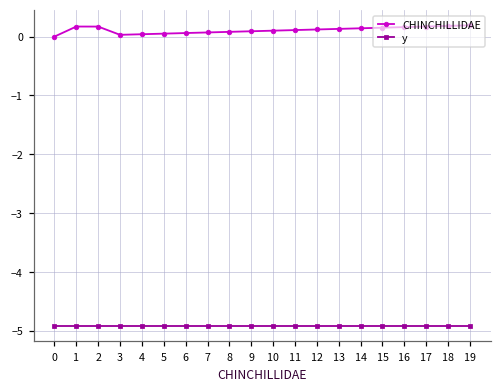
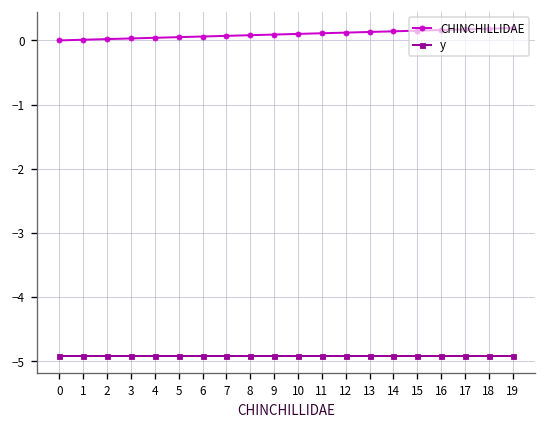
  {
    "CHINCHILLIDAE": {
      "0": 0.0,
-     "1": 0.2,
-     "2": 0.2,
+     "1": 0.0,
+     "2": 0.0,
      "3": 0.0,
      "4": 0.0,
      "5": 0.1,
      "6": 0.1,
      "7": 0.1,
      "8": 0.1,
      "9": 0.1,
      "10": 0.1,
      "11": 0.1,
      "12": 0.1,
      "13": 0.1,
      "14": 0.1
    },
    "y": {
      "0": -4.9,
      "1": -4.9,
      "2": -4.9,
      "3": -4.9,
      "4": -4.9,
      "5": -4.9,
      "6": -4.9,
      "7": -4.9,
      "8": -4.9,
      "9": -4.9,
      "10": -4.9,
      "11": -4.9,
      "12": -4.9,
      "13": -4.9,
      "14": -4.9,
      "15": -4.9,
      "16": -4.9,
      "17": -4.9,
      "18": -4.9,
      "19": -4.9
    }
  }
